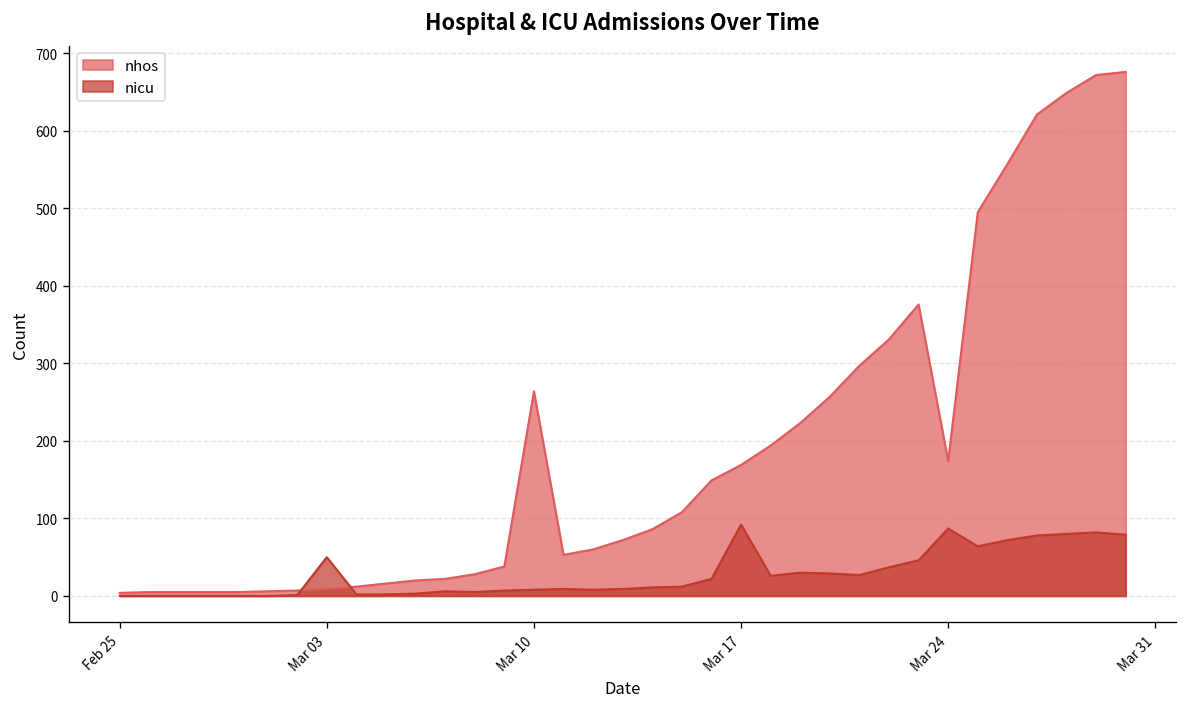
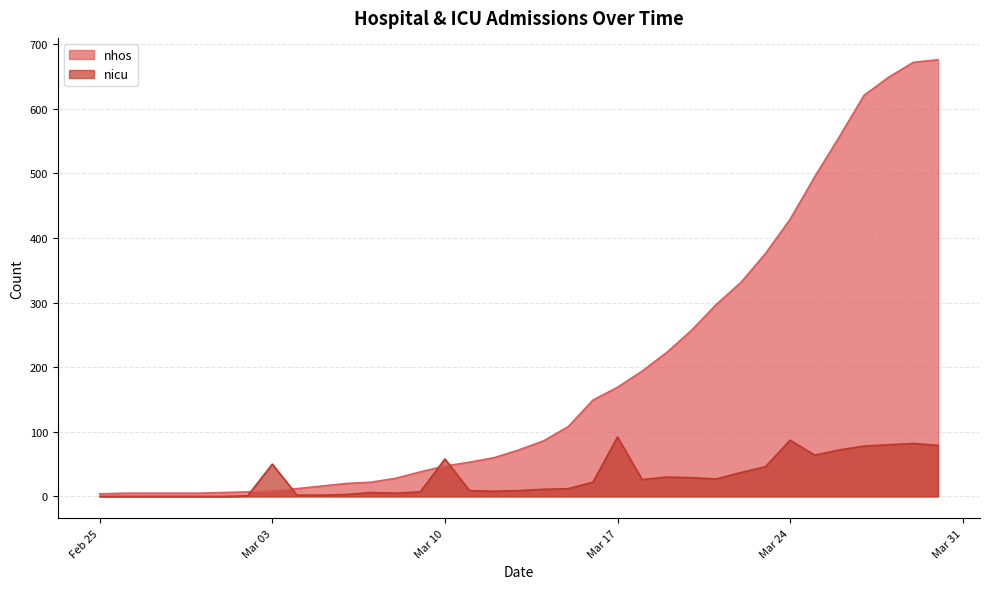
  {
    "nhos": {
      "Feb 25": 0,
      "Mar 03": 10,
-     "Mar 10": 260,
+     "Mar 10": 50,
      "Mar 17": 170,
-     "Mar 24": 170
+     "Mar 24": 430
    },
    "nicu": {
      "Feb 25": 0,
      "Mar 03": 50,
-     "Mar 10": 10,
+     "Mar 10": 60,
      "Mar 17": 90,
      "Mar 24": 90
    }
  }
